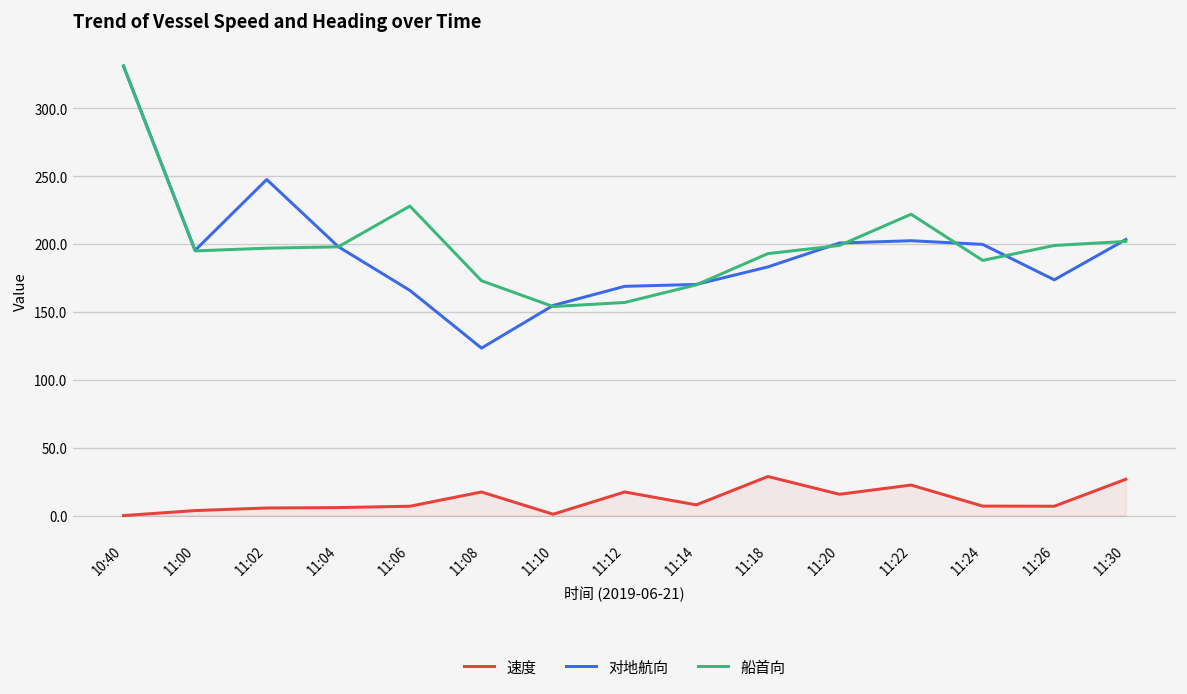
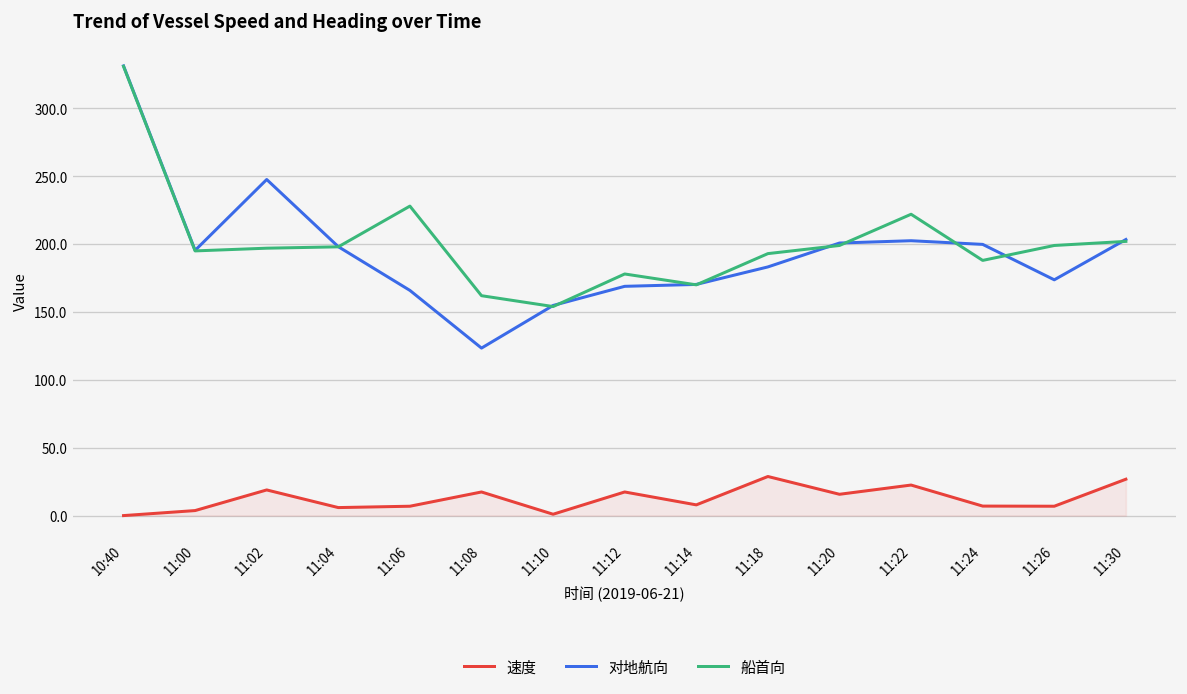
  {
    "速度": {
      "10:40": 0,
      "11:00": 4,
-     "11:02": 6,
+     "11:02": 19,
      "11:04": 6,
      "11:06": 7,
      "11:08": 17,
      "11:10": 1,
      "11:12": 17,
      "11:14": 8,
      "11:18": 29,
      "11:20": 16,
      "11:22": 23,
      "11:24": 7,
      "11:26": 7,
      "11:30": 27
    },
    "对地航向": {
      "11:02": 248,
      "11:06": 166,
      "11:08": 123,
      "11:12": 169,
      "11:18": 183,
      "11:22": 203,
      "11:24": 200,
      "11:26": 174
    },
    "船首向": {
      "11:02": 197,
      "11:06": 228,
-     "11:08": 173,
-     "11:12": 157,
+     "11:08": 162,
+     "11:12": 178,
      "11:18": 193,
      "11:22": 222,
      "11:24": 188,
      "11:26": 199
    }
  }
